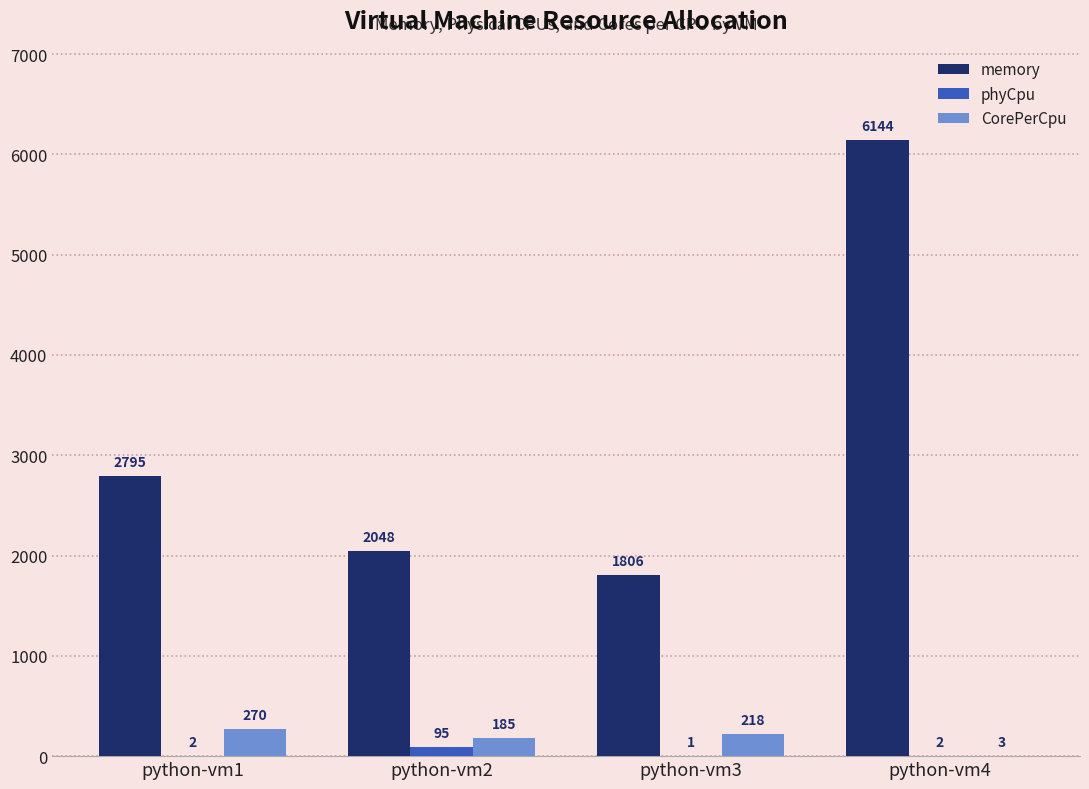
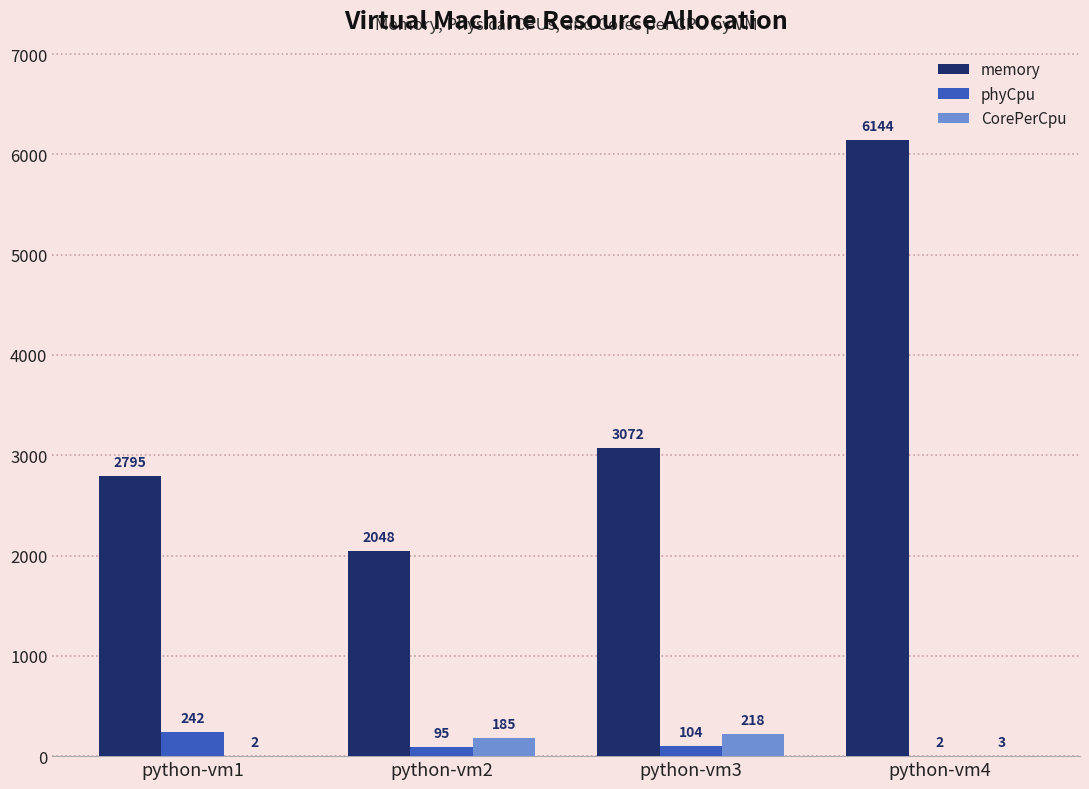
  {
    "memory": {
      "python-vm1": 2795,
      "python-vm2": 2048,
-     "python-vm3": 1806,
+     "python-vm3": 3072,
      "python-vm4": 6144
    },
    "phyCpu": {
-     "python-vm1": 2,
+     "python-vm1": 242,
      "python-vm2": 95,
-     "python-vm3": 1,
+     "python-vm3": 104,
      "python-vm4": 2
    },
    "CorePerCpu": {
-     "python-vm1": 270,
+     "python-vm1": 2,
      "python-vm2": 185,
      "python-vm3": 218,
      "python-vm4": 3
    }
  }
